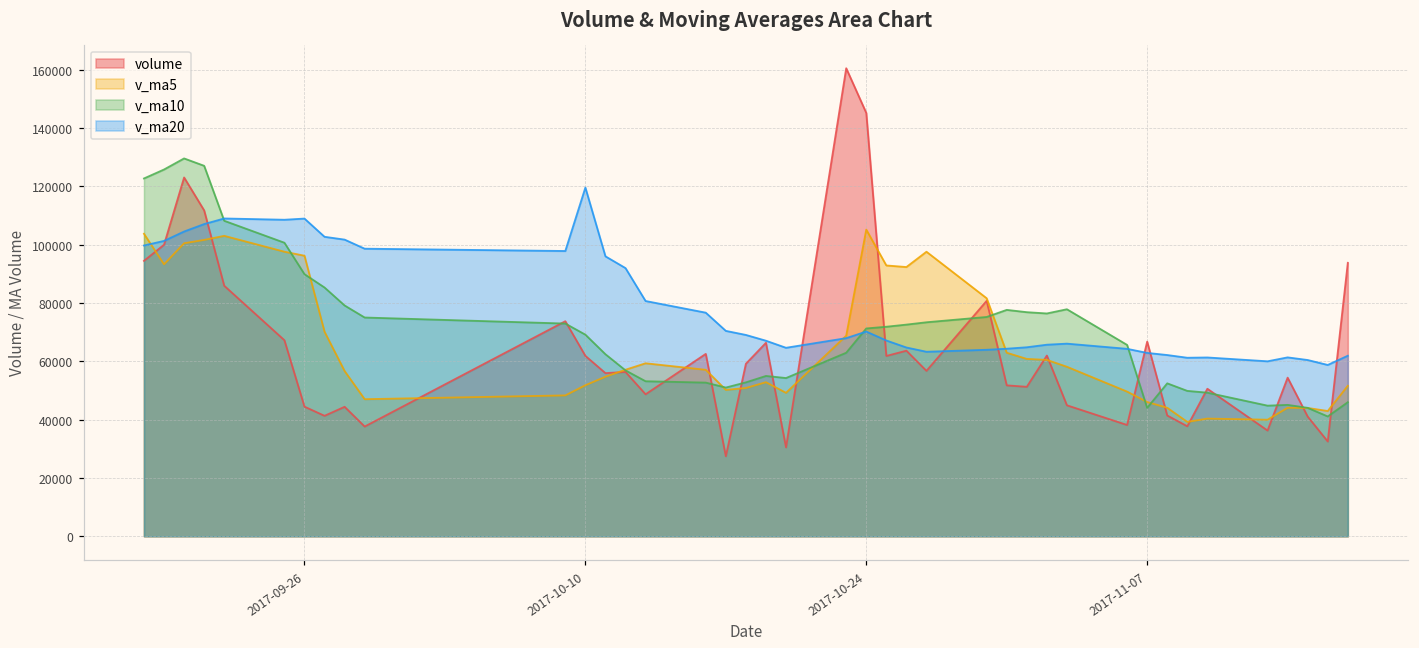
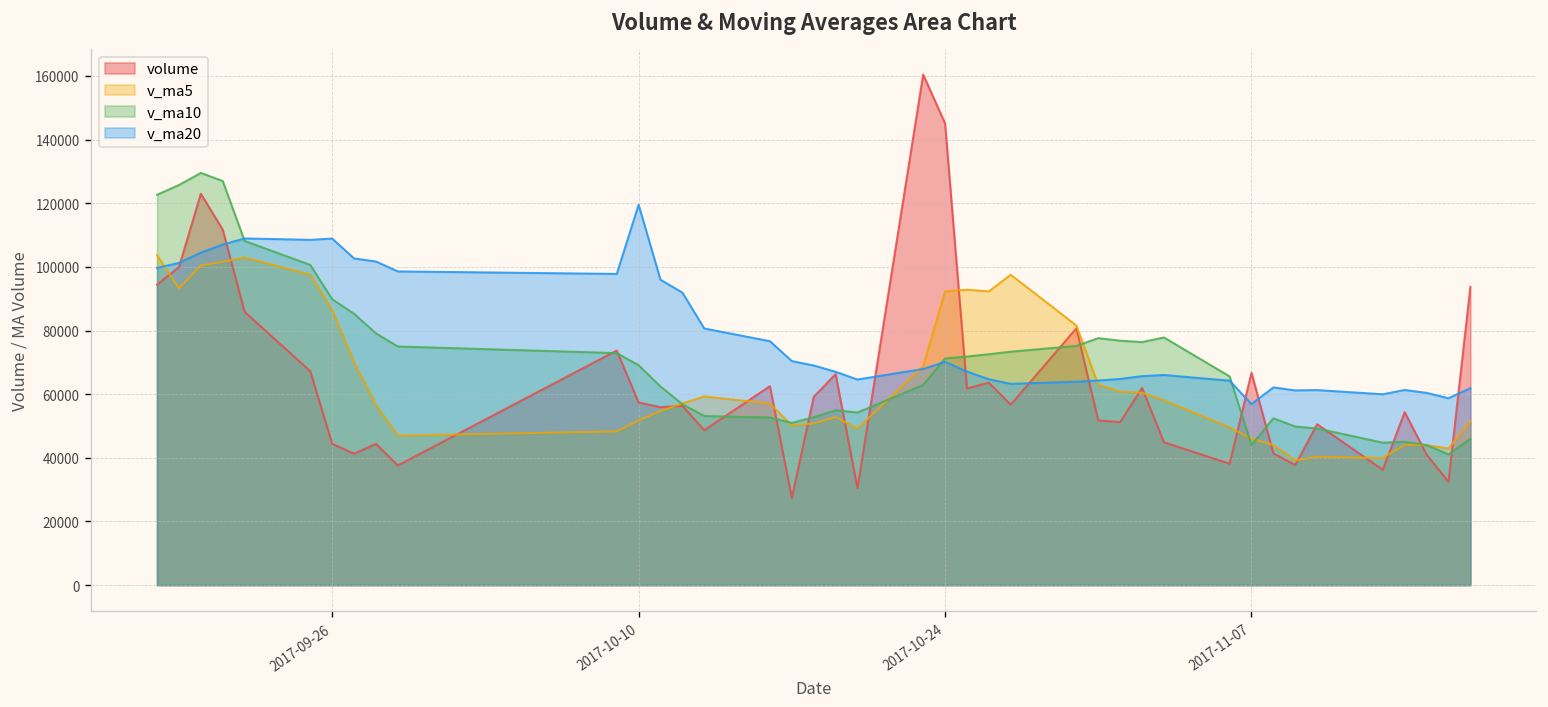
  {
    "volume": {
      "2017-09-26": 44000,
-     "2017-10-10": 62000,
+     "2017-10-10": 57000,
      "2017-10-24": 145000,
      "2017-11-07": 67000
    },
    "v_ma5": {
-     "2017-09-26": 96000,
+     "2017-09-26": 86000,
      "2017-10-10": 52000,
-     "2017-10-24": 105000,
+     "2017-10-24": 92000,
      "2017-11-07": 46000
    },
    "v_ma10": {
      "2017-09-26": 90000,
      "2017-10-10": 69000,
      "2017-10-24": 71000,
      "2017-11-07": 44000
    },
    "v_ma20": {
      "2017-09-26": 109000,
      "2017-10-10": 120000,
      "2017-10-24": 70000,
-     "2017-11-07": 63000
+     "2017-11-07": 57000
    }
  }
